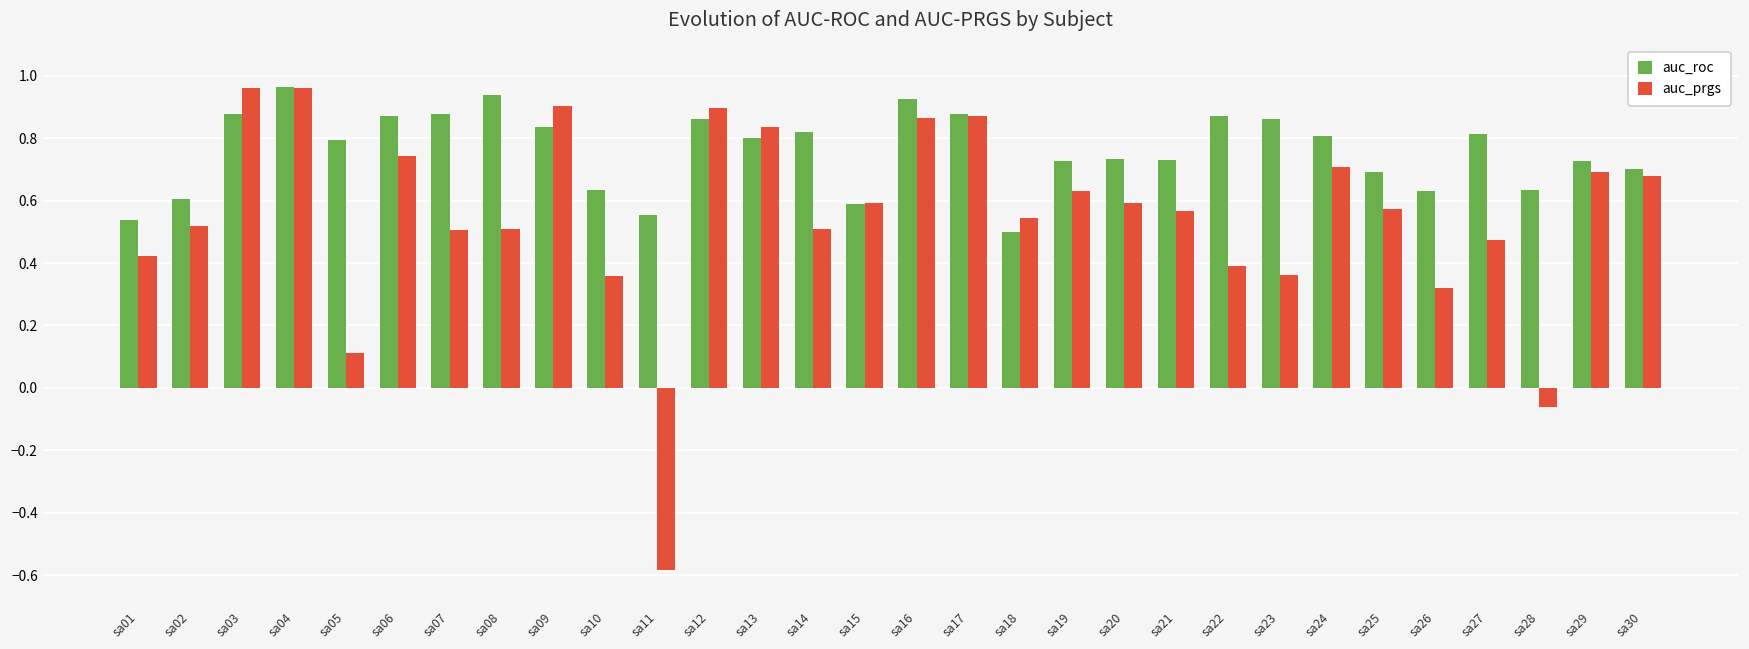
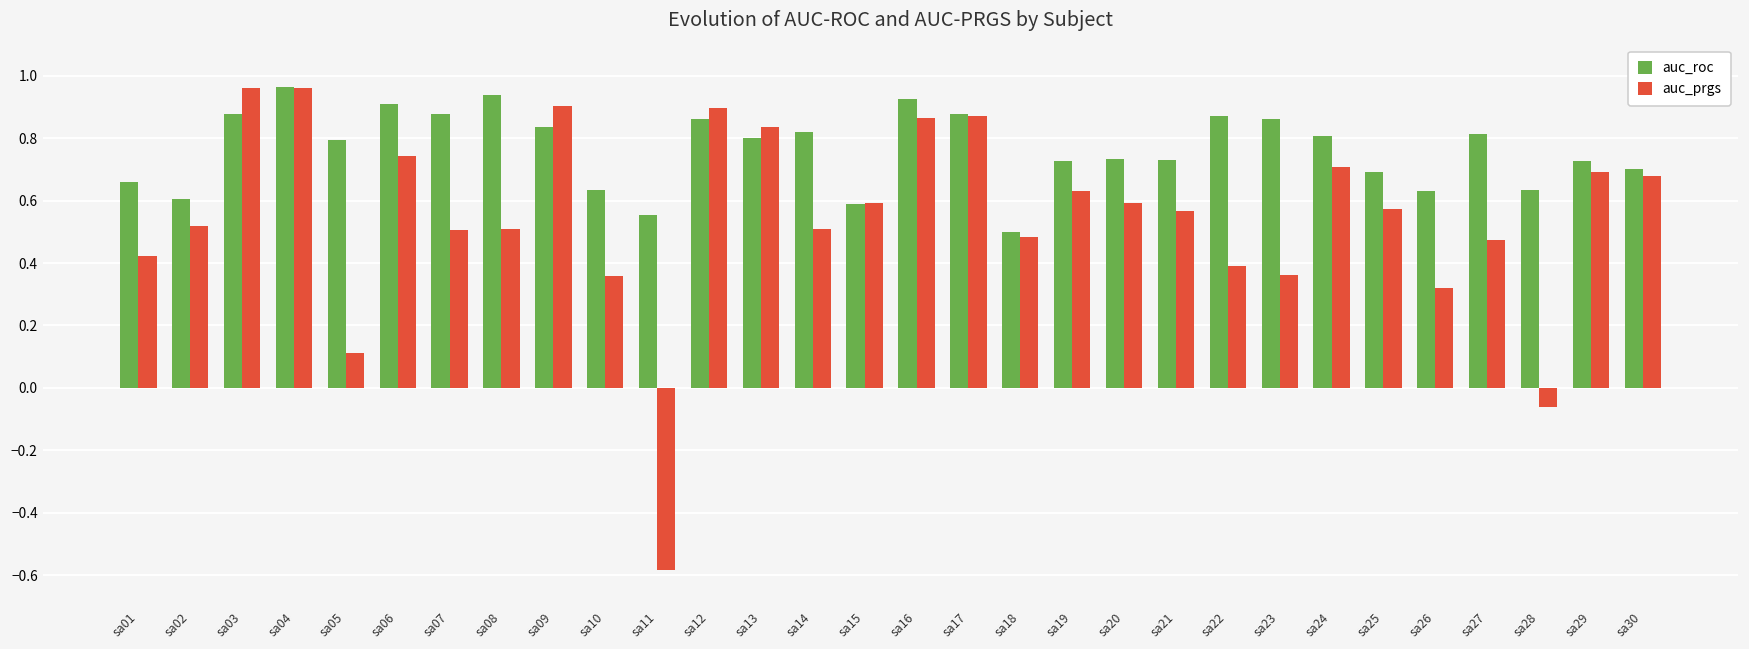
  {
    "auc_roc": {
-     "sa01": 0.54,
+     "sa01": 0.66,
      "sa02": 0.61,
      "sa03": 0.88,
      "sa04": 0.96,
      "sa05": 0.79,
-     "sa06": 0.87,
+     "sa06": 0.91,
      "sa07": 0.88,
      "sa08": 0.94,
      "sa09": 0.84,
      "sa10": 0.64,
      "sa11": 0.55,
      "sa12": 0.86,
      "sa13": 0.80,
      "sa14": 0.82,
      "sa15": 0.59,
      "sa16": 0.93,
      "sa17": 0.88,
      "sa18": 0.50,
      "sa19": 0.73,
      "sa20": 0.74,
      "sa21": 0.73,
      "sa22": 0.87,
      "sa23": 0.86,
      "sa24": 0.81,
      "sa25": 0.69,
      "sa26": 0.63,
      "sa27": 0.81,
      "sa28": 0.63,
      "sa29": 0.73,
      "sa30": 0.70
    },
    "auc_prgs": {
      "sa01": 0.42,
      "sa02": 0.52,
      "sa03": 0.96,
      "sa04": 0.96,
      "sa05": 0.11,
      "sa06": 0.74,
      "sa07": 0.51,
      "sa08": 0.51,
      "sa09": 0.90,
      "sa10": 0.36,
      "sa11": -0.58,
      "sa12": 0.90,
      "sa13": 0.84,
      "sa14": 0.51,
      "sa15": 0.59,
      "sa16": 0.86,
      "sa17": 0.87,
-     "sa18": 0.54,
+     "sa18": 0.48,
      "sa19": 0.63,
      "sa20": 0.59,
      "sa21": 0.57,
      "sa22": 0.39,
      "sa23": 0.36,
      "sa24": 0.71,
      "sa25": 0.57,
      "sa26": 0.32,
      "sa27": 0.47,
      "sa28": -0.06,
      "sa29": 0.69,
      "sa30": 0.68
    }
  }
